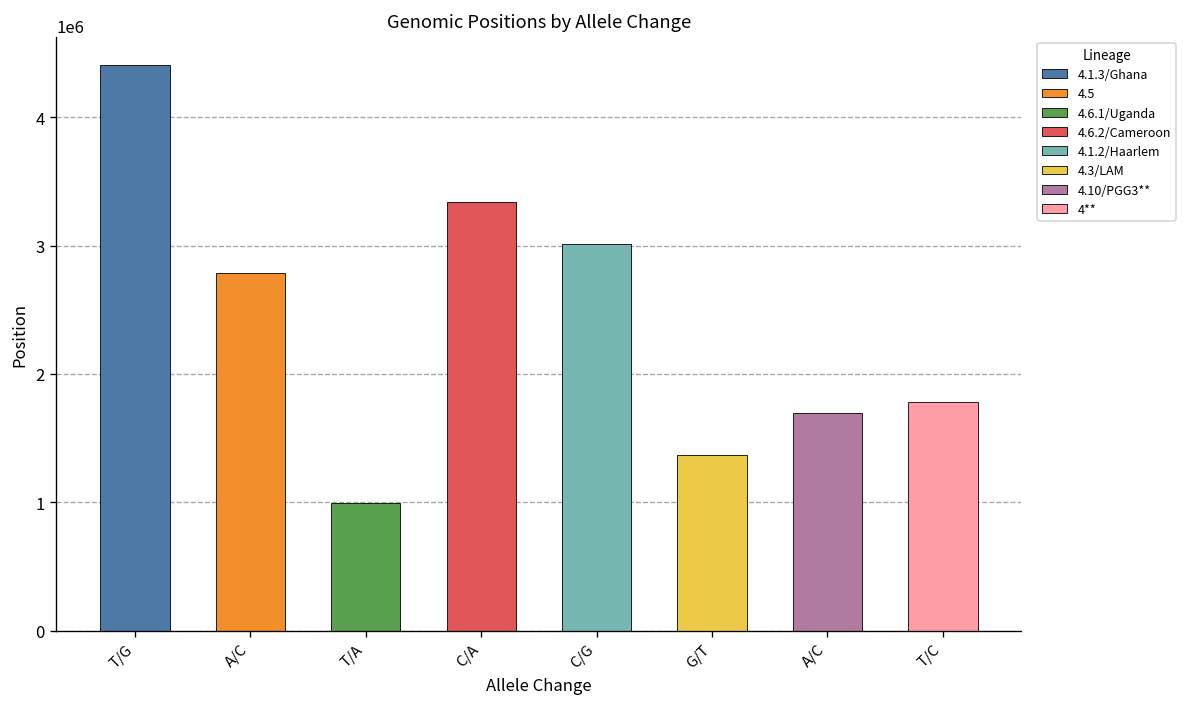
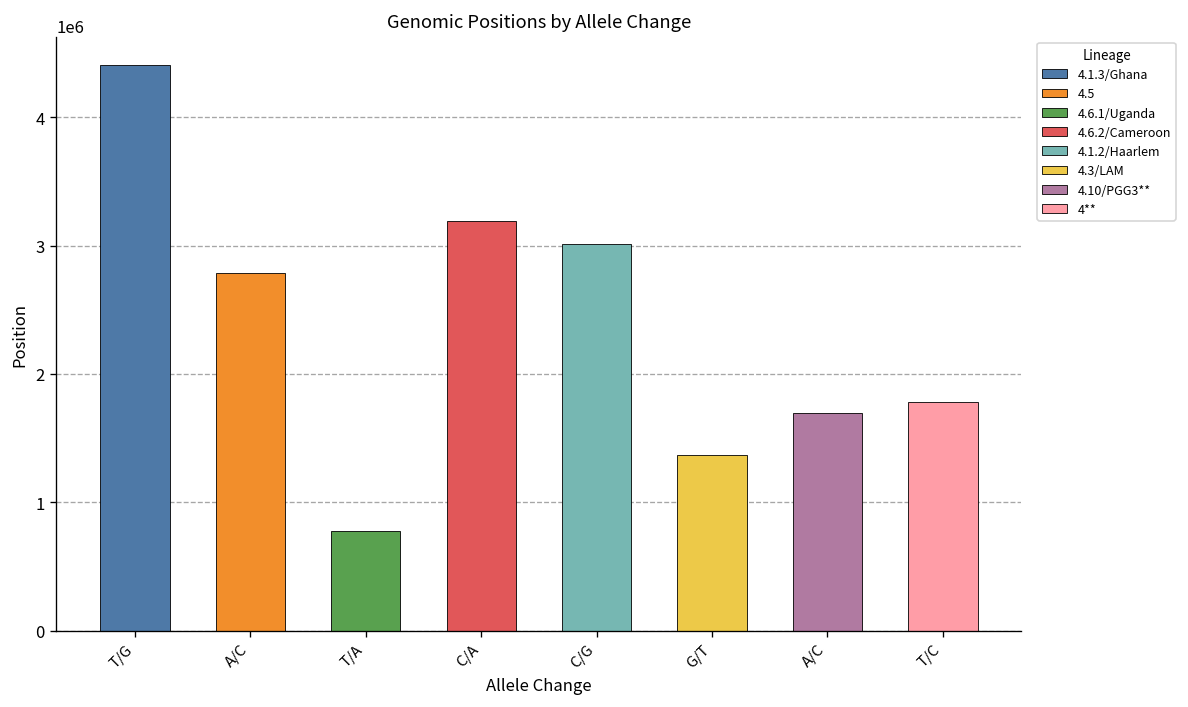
  {
    "T/G": 4410000,
-   "T/A": 990000,
-   "C/A": 3340000,
+   "T/A": 780000,
+   "C/A": 3190000,
    "C/G": 3010000,
    "G/T": 1370000,
    "T/C": 1780000
  }
